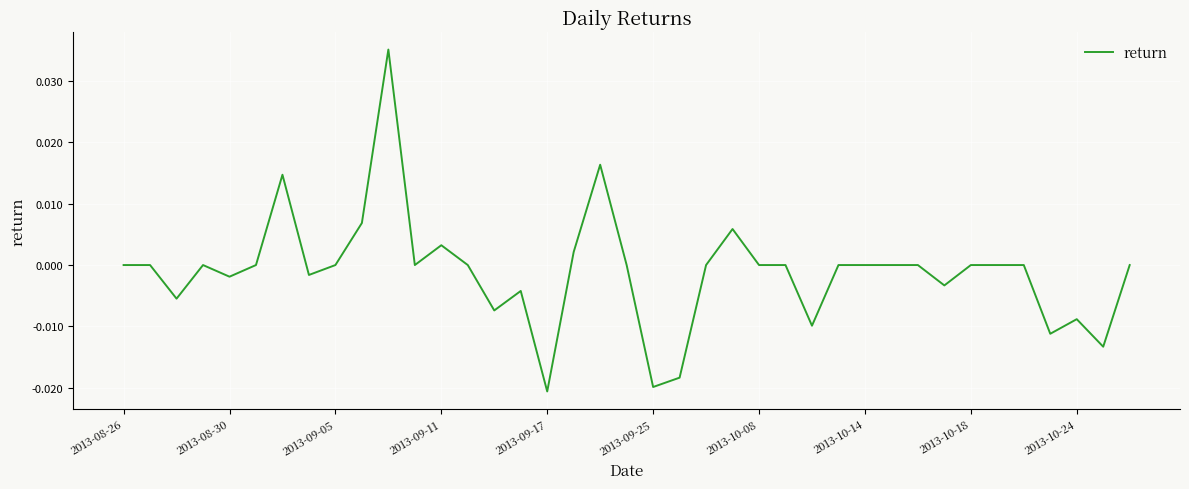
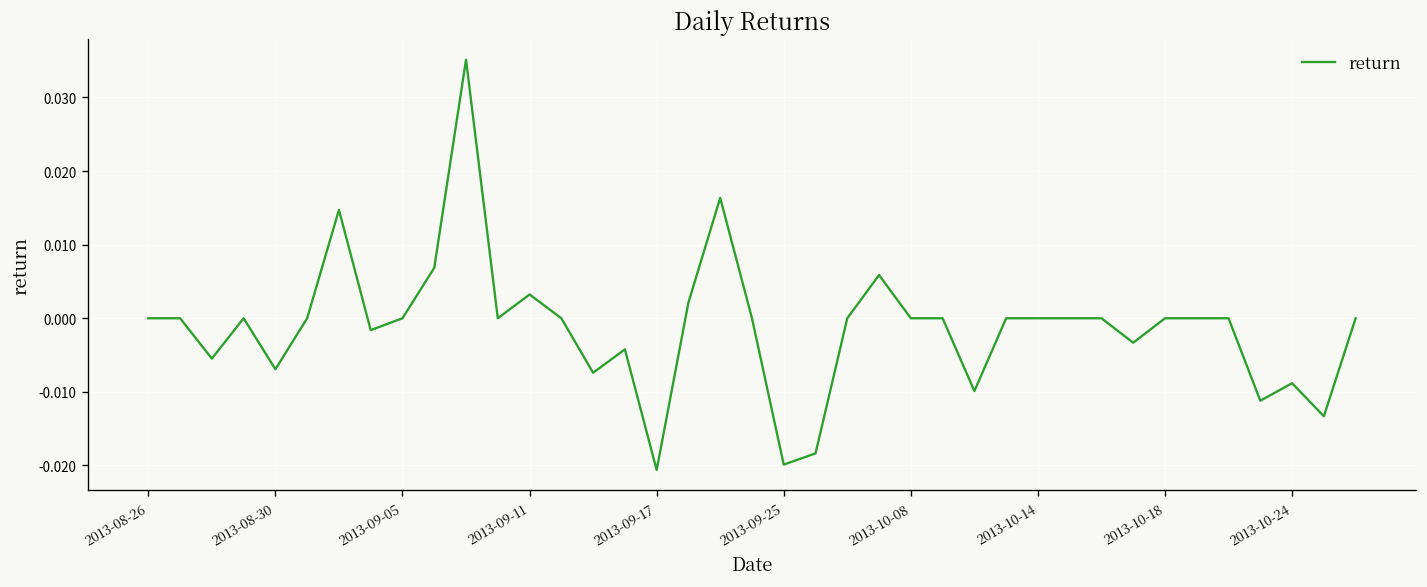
  {
    "2013-08-26": 0.000,
-   "2013-08-30": -0.002,
+   "2013-08-30": -0.007,
    "2013-09-05": 0.000,
    "2013-09-11": 0.003,
    "2013-09-17": -0.021,
    "2013-09-25": -0.020,
    "2013-10-08": 0.000,
    "2013-10-14": 0.000,
    "2013-10-18": 0.000,
    "2013-10-24": -0.009
  }
